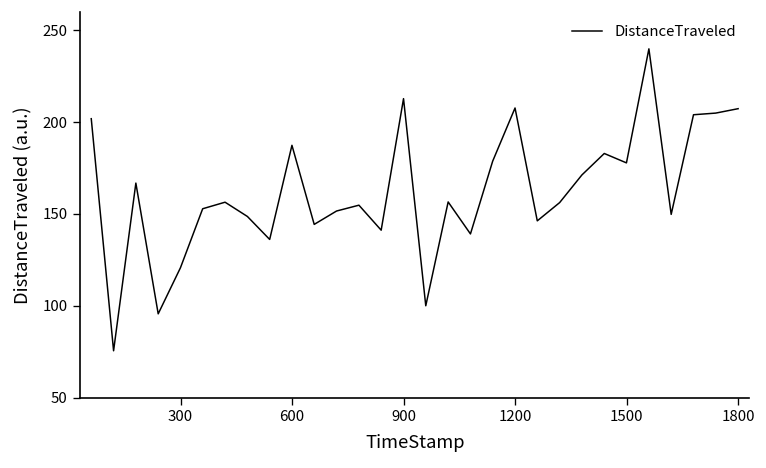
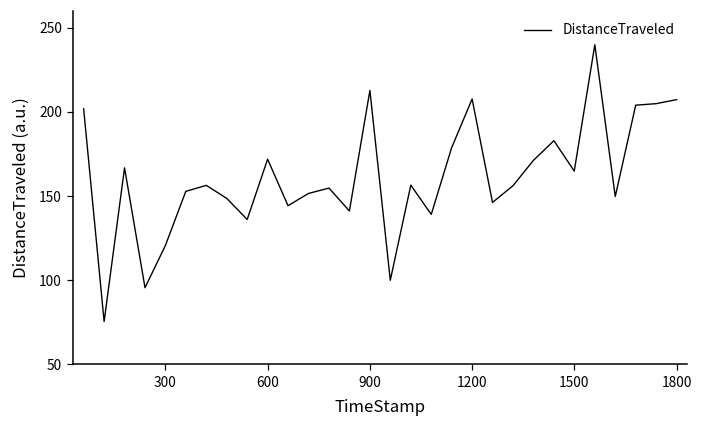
  {
    "300": 121,
-   "600": 187,
+   "600": 172,
    "900": 213,
    "1200": 208,
-   "1500": 178,
+   "1500": 165,
    "1800": 207
  }
